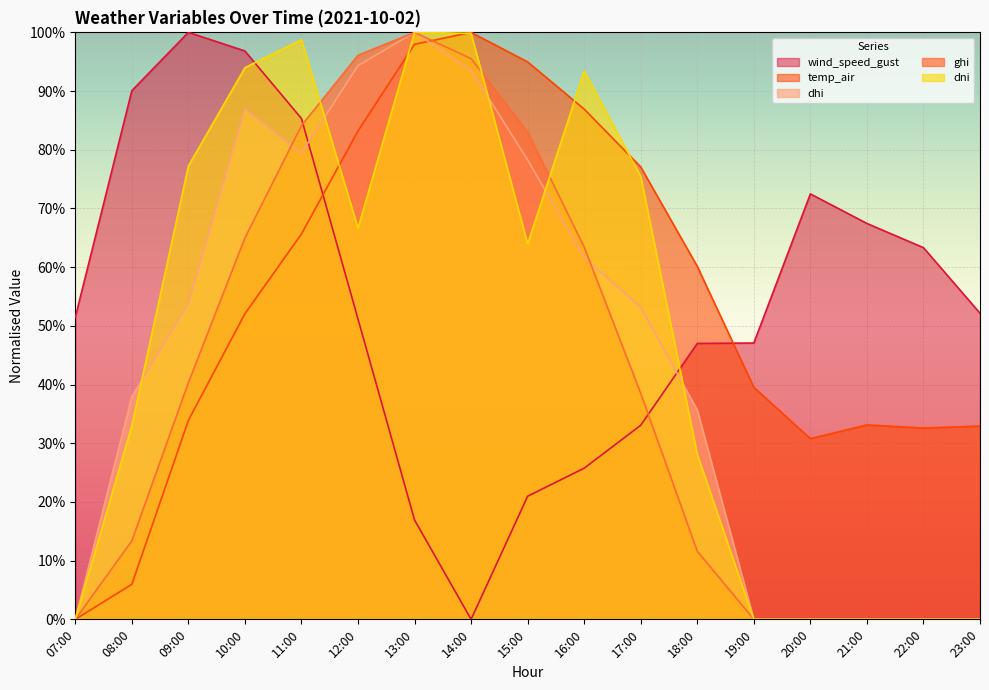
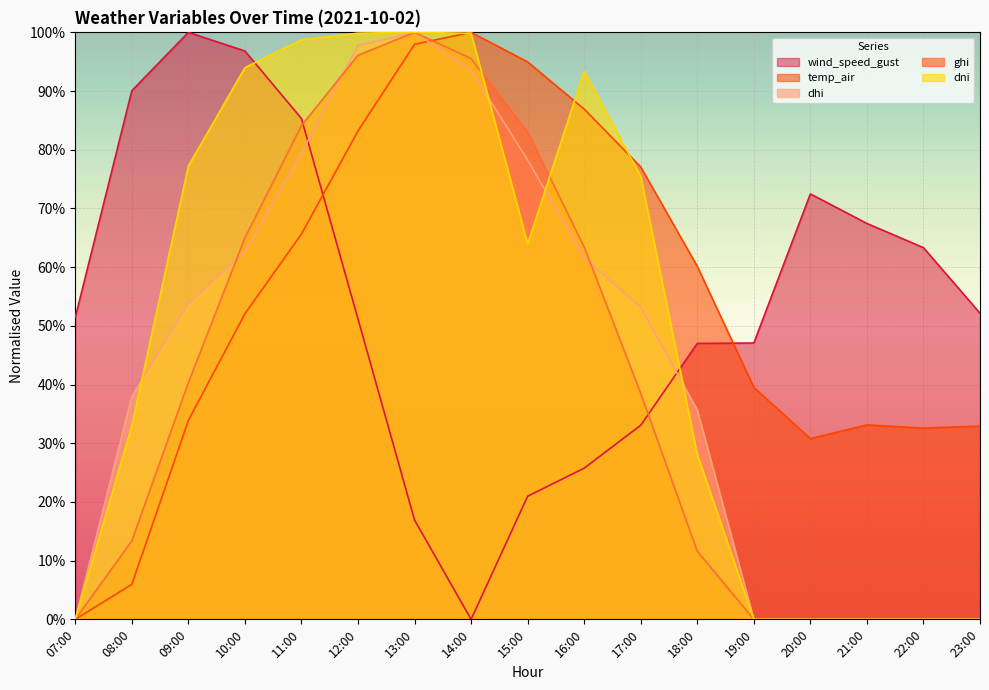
  {
    "wind_speed_gust": {
      "07:00": "51%",
      "08:00": "90%",
      "09:00": "100%",
      "10:00": "97%",
      "11:00": "85%",
      "12:00": "51%",
      "13:00": "17%",
      "14:00": "0%",
      "15:00": "21%",
      "16:00": "26%",
      "17:00": "33%",
      "18:00": "47%",
      "19:00": "47%",
      "20:00": "72%",
      "21:00": "67%",
      "22:00": "63%",
      "23:00": "52%"
    },
    "dhi": {
      "08:00": "38%",
      "09:00": "54%",
-     "10:00": "87%",
+     "10:00": "63%",
      "11:00": "79%",
-     "12:00": "94%",
+     "12:00": "98%",
      "14:00": "94%",
      "15:00": "78%",
      "16:00": "62%",
      "17:00": "53%",
      "18:00": "36%"
    },
    "dni": {
      "08:00": "33%",
      "09:00": "77%",
      "10:00": "94%",
      "11:00": "99%",
-     "12:00": "67%",
+     "12:00": "100%",
      "15:00": "64%",
      "16:00": "93%",
      "17:00": "75%",
      "18:00": "28%"
    }
  }
